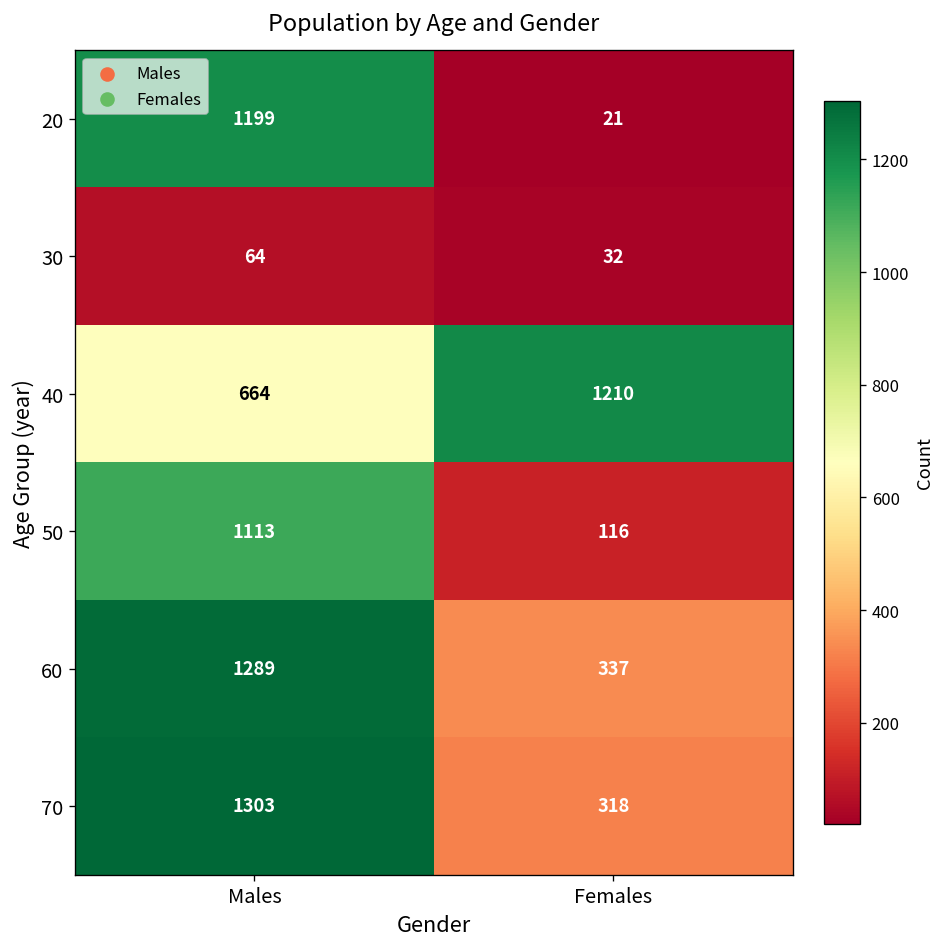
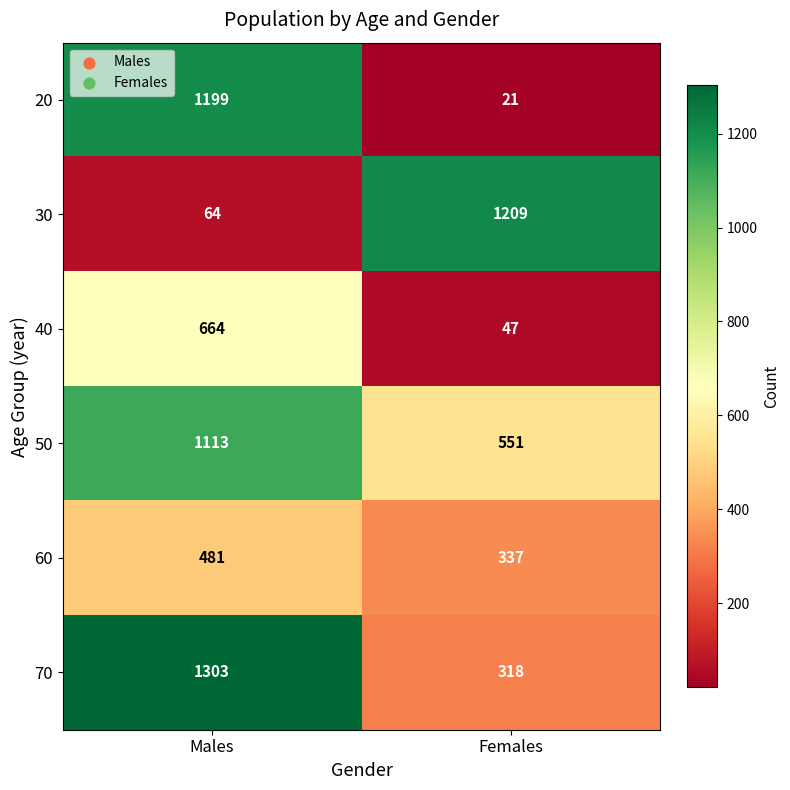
  {
    "20": {
      "Males": 1199,
      "Females": 21
    },
    "30": {
      "Males": 64,
-     "Females": 32
+     "Females": 1209
    },
    "40": {
      "Males": 664,
-     "Females": 1210
+     "Females": 47
    },
    "50": {
      "Males": 1113,
-     "Females": 116
+     "Females": 551
    },
    "60": {
-     "Males": 1289,
+     "Males": 481,
      "Females": 337
    },
    "70": {
      "Males": 1303,
      "Females": 318
    }
  }
